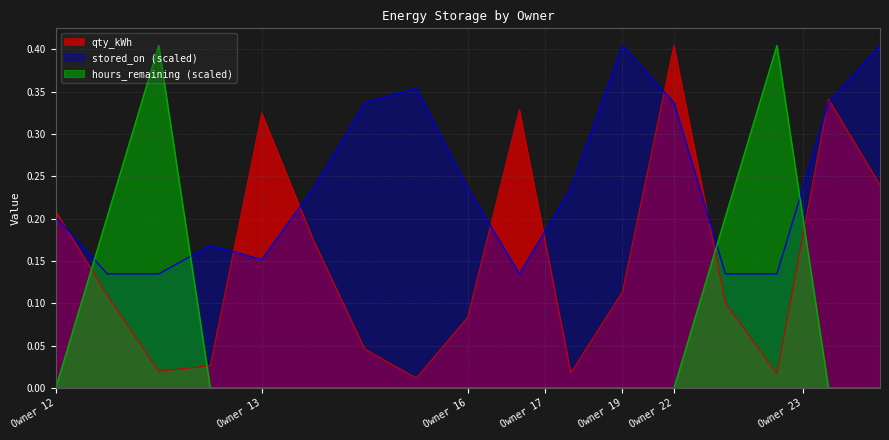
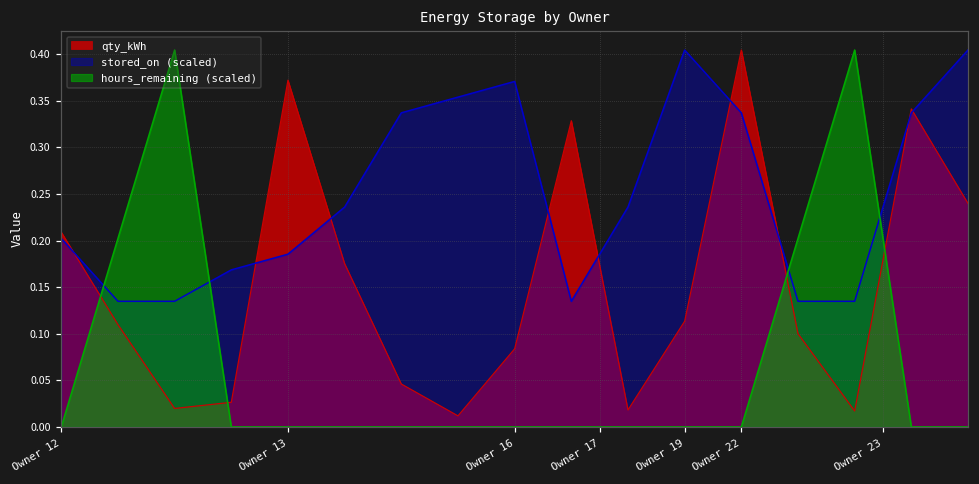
  {
    "qty_kWh": {
      "Owner 12": 0.21,
-     "Owner 13": 0.32,
+     "Owner 13": 0.37,
      "Owner 16": 0.08,
      "Owner 19": 0.11,
      "Owner 22": 0.40
    },
    "stored_on (scaled)": {
      "Owner 12": 0.20,
-     "Owner 13": 0.15,
-     "Owner 16": 0.24,
+     "Owner 13": 0.19,
+     "Owner 16": 0.37,
      "Owner 19": 0.40,
      "Owner 22": 0.34
    },
    "hours_remaining (scaled)": {
      "Owner 12": 0.00,
      "Owner 13": 0.00,
      "Owner 16": 0.00,
      "Owner 19": 0.00,
      "Owner 22": 0.00
    }
  }
